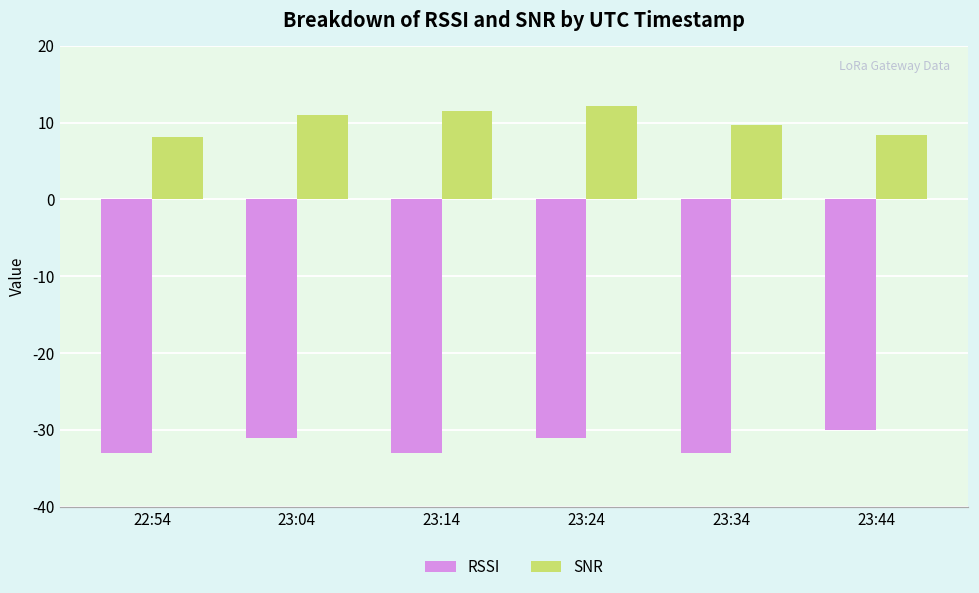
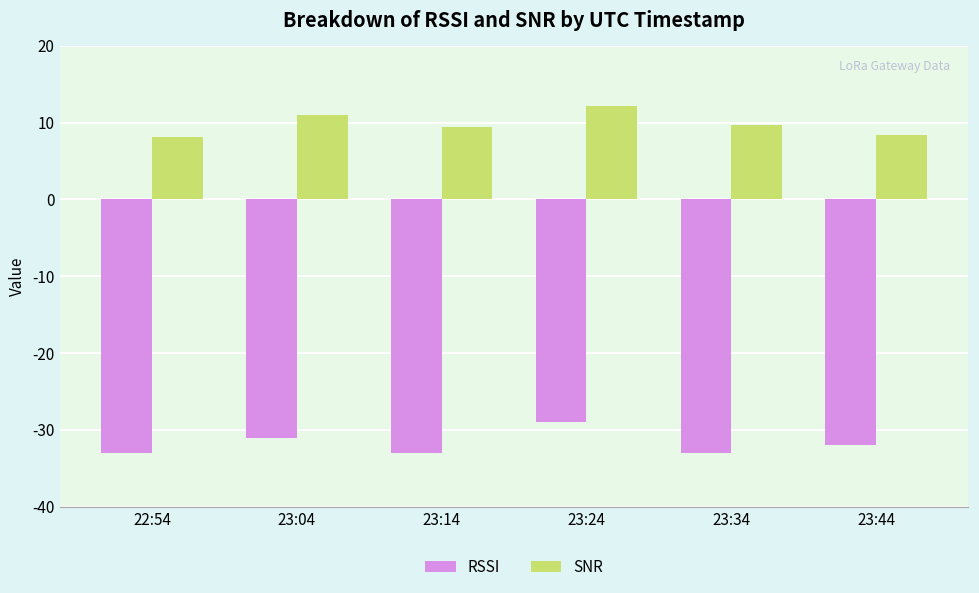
  {
    "RSSI": {
      "22:54": -33,
      "23:04": -31,
      "23:14": -33,
-     "23:24": -31,
+     "23:24": -29,
      "23:34": -33,
-     "23:44": -30
+     "23:44": -32
    },
    "SNR": {
      "22:54": 8,
      "23:04": 11,
-     "23:14": 12,
+     "23:14": 9,
      "23:24": 12,
      "23:34": 10,
      "23:44": 8
    }
  }
